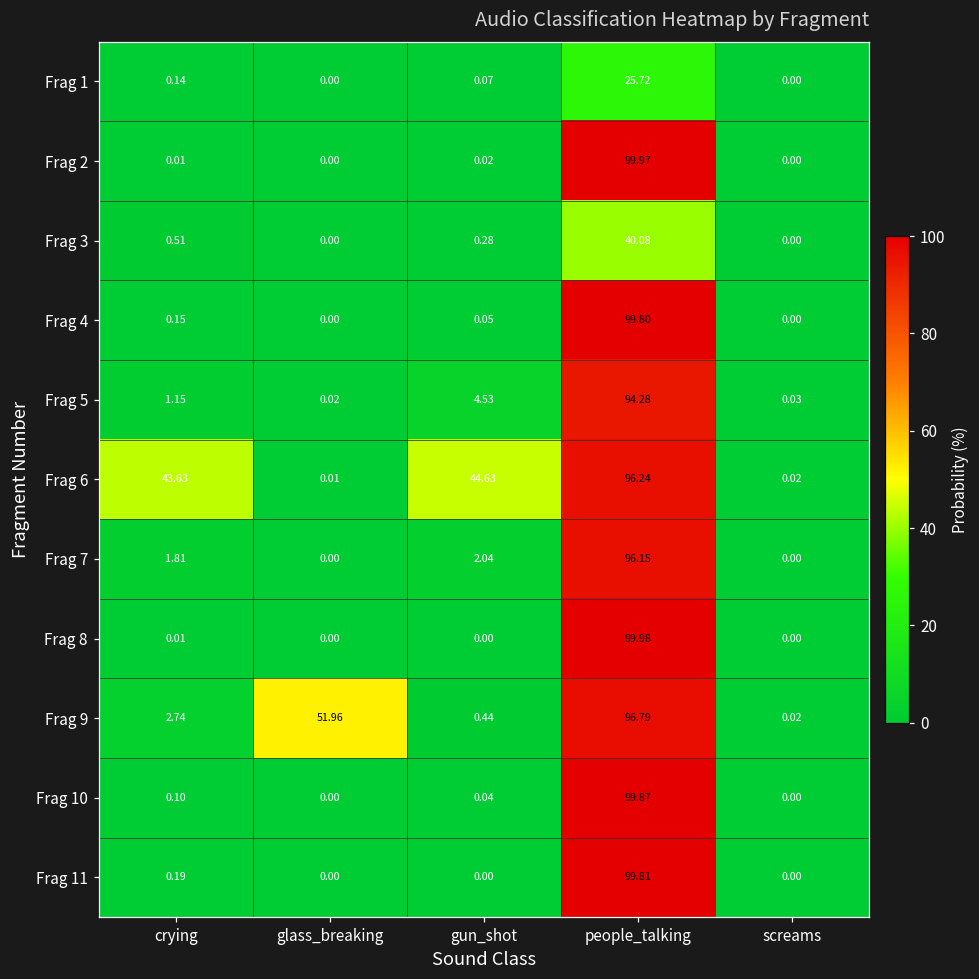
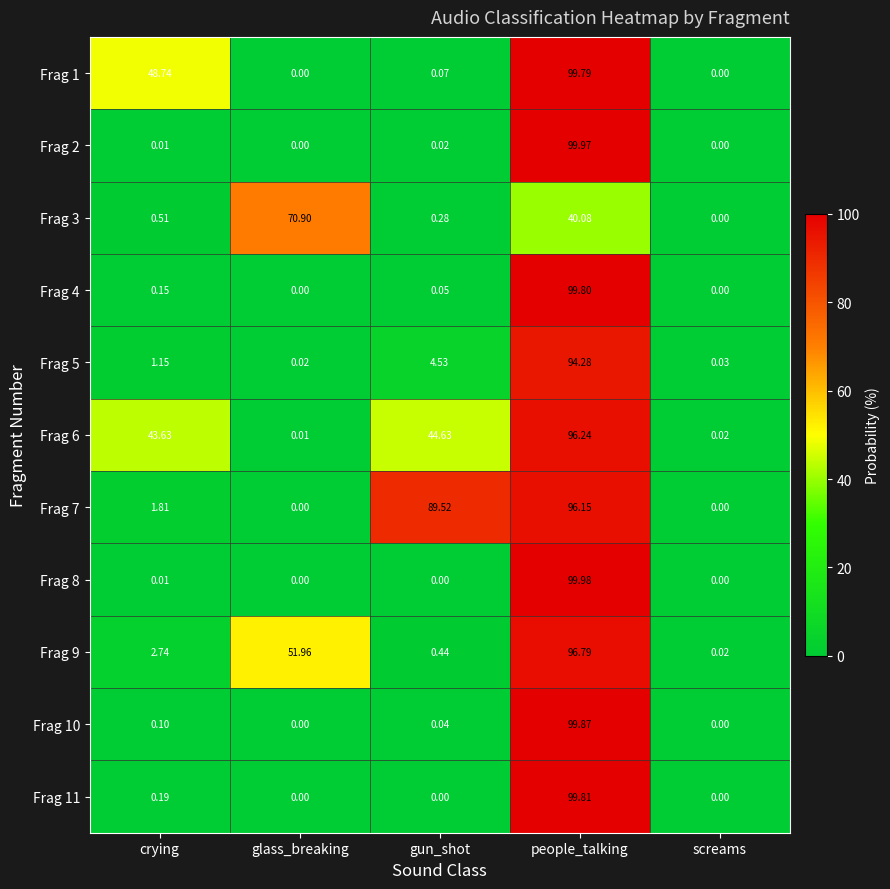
  {
    "Frag 1": {
-     "crying": 0.14,
+     "crying": 48.74,
      "glass_breaking": 0.00,
      "gun_shot": 0.07,
-     "people_talking": 25.72,
+     "people_talking": 99.79,
      "screams": 0.00
    },
    "Frag 2": {
      "crying": 0.01,
      "glass_breaking": 0.00,
      "gun_shot": 0.02,
      "people_talking": 99.97,
      "screams": 0.00
    },
    "Frag 3": {
      "crying": 0.51,
-     "glass_breaking": 0.00,
+     "glass_breaking": 70.90,
      "gun_shot": 0.28,
      "people_talking": 40.08,
      "screams": 0.00
    },
    "Frag 4": {
      "crying": 0.15,
      "glass_breaking": 0.00,
      "gun_shot": 0.05,
      "people_talking": 99.80,
      "screams": 0.00
    },
    "Frag 5": {
      "crying": 1.15,
      "glass_breaking": 0.02,
      "gun_shot": 4.53,
      "people_talking": 94.28,
      "screams": 0.03
    },
    "Frag 6": {
      "crying": 43.63,
      "glass_breaking": 0.01,
      "gun_shot": 44.63,
      "people_talking": 96.24,
      "screams": 0.02
    },
    "Frag 7": {
      "crying": 1.81,
      "glass_breaking": 0.00,
-     "gun_shot": 2.04,
+     "gun_shot": 89.52,
      "people_talking": 96.15,
      "screams": 0.00
    },
    "Frag 8": {
      "crying": 0.01,
      "glass_breaking": 0.00,
      "gun_shot": 0.00,
      "people_talking": 99.98,
      "screams": 0.00
    },
    "Frag 9": {
      "crying": 2.74,
      "glass_breaking": 51.96,
      "gun_shot": 0.44,
      "people_talking": 96.79,
      "screams": 0.02
    },
    "Frag 10": {
      "crying": 0.10,
      "glass_breaking": 0.00,
      "gun_shot": 0.04,
      "people_talking": 99.87,
      "screams": 0.00
    },
    "Frag 11": {
      "crying": 0.19,
      "glass_breaking": 0.00,
      "gun_shot": 0.00,
      "people_talking": 99.81,
      "screams": 0.00
    }
  }
